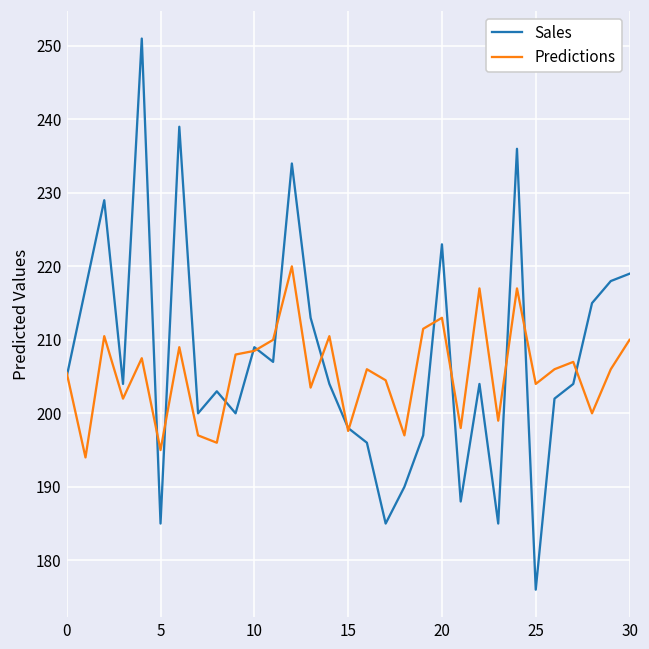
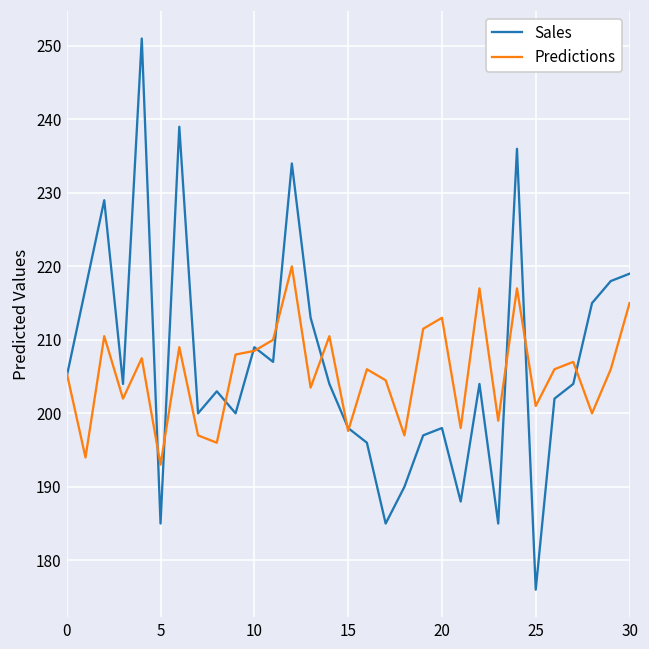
  {
    "Sales": {
      "0": 205,
      "5": 185,
      "10": 209,
      "15": 198,
-     "20": 223,
+     "20": 198,
      "25": 176,
      "30": 219
    },
    "Predictions": {
      "0": 206,
-     "5": 195,
+     "5": 193,
      "10": 209,
      "15": 198,
      "20": 213,
-     "25": 204,
-     "30": 210
+     "25": 201,
+     "30": 215
    }
  }
